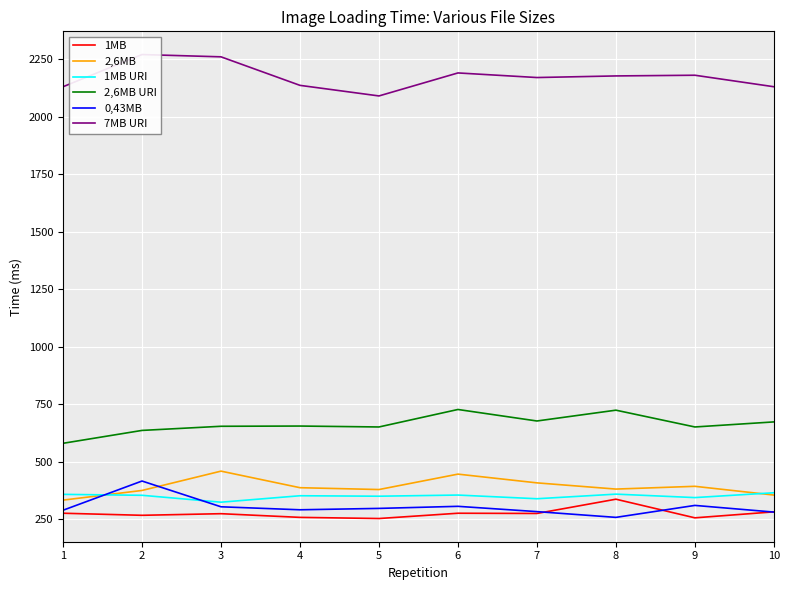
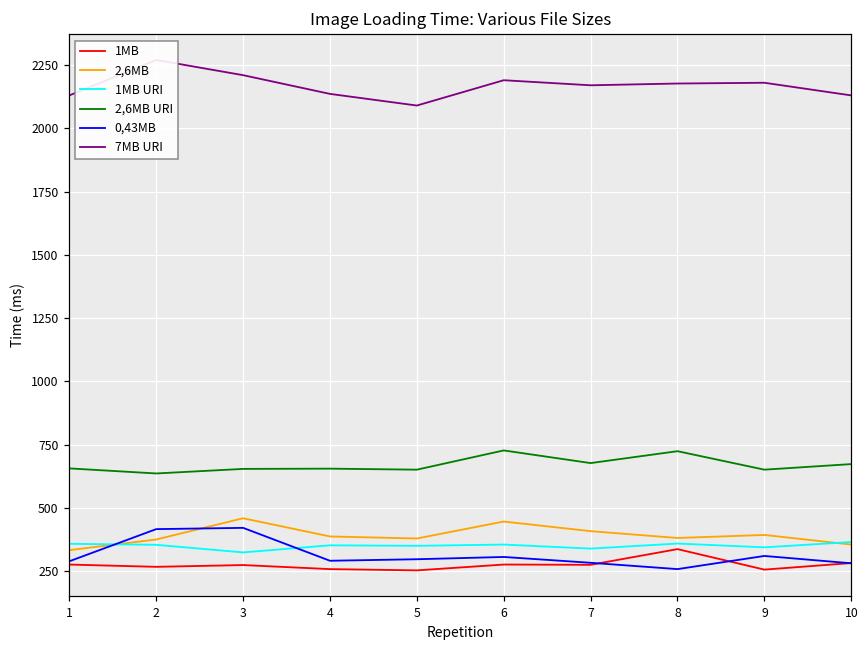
  {
    "1MB": {
      "1": 280,
      "2": 270,
      "3": 270,
      "4": 260,
      "5": 250,
      "6": 280,
      "8": 340,
      "9": 260
    },
    "2,6MB": {
      "1": 330,
      "2": 380,
      "3": 460,
      "4": 390,
      "5": 380,
      "6": 450,
      "7": 410,
      "8": 380,
      "9": 390
    },
    "1MB URI": {
      "1": 360,
      "2": 350,
      "3": 320,
      "4": 350,
      "5": 350,
      "6": 360,
      "7": 340,
      "8": 360,
      "9": 340
    },
    "2,6MB URI": {
-     "1": 580,
+     "1": 660,
      "2": 640,
      "3": 650,
      "4": 660,
      "5": 650,
      "6": 730,
      "7": 680,
      "8": 720,
      "9": 650,
      "10": 670
    },
    "0,43MB": {
      "1": 290,
      "2": 420,
-     "3": 300,
+     "3": 420,
      "4": 290,
      "5": 300,
      "6": 310,
      "8": 260,
      "9": 310
    },
    "7MB URI": {
      "1": 2130,
-     "3": 2260,
+     "3": 2210,
      "4": 2140,
      "5": 2090,
      "6": 2190,
      "7": 2170,
      "8": 2180,
      "9": 2180,
      "10": 2130
    }
  }
